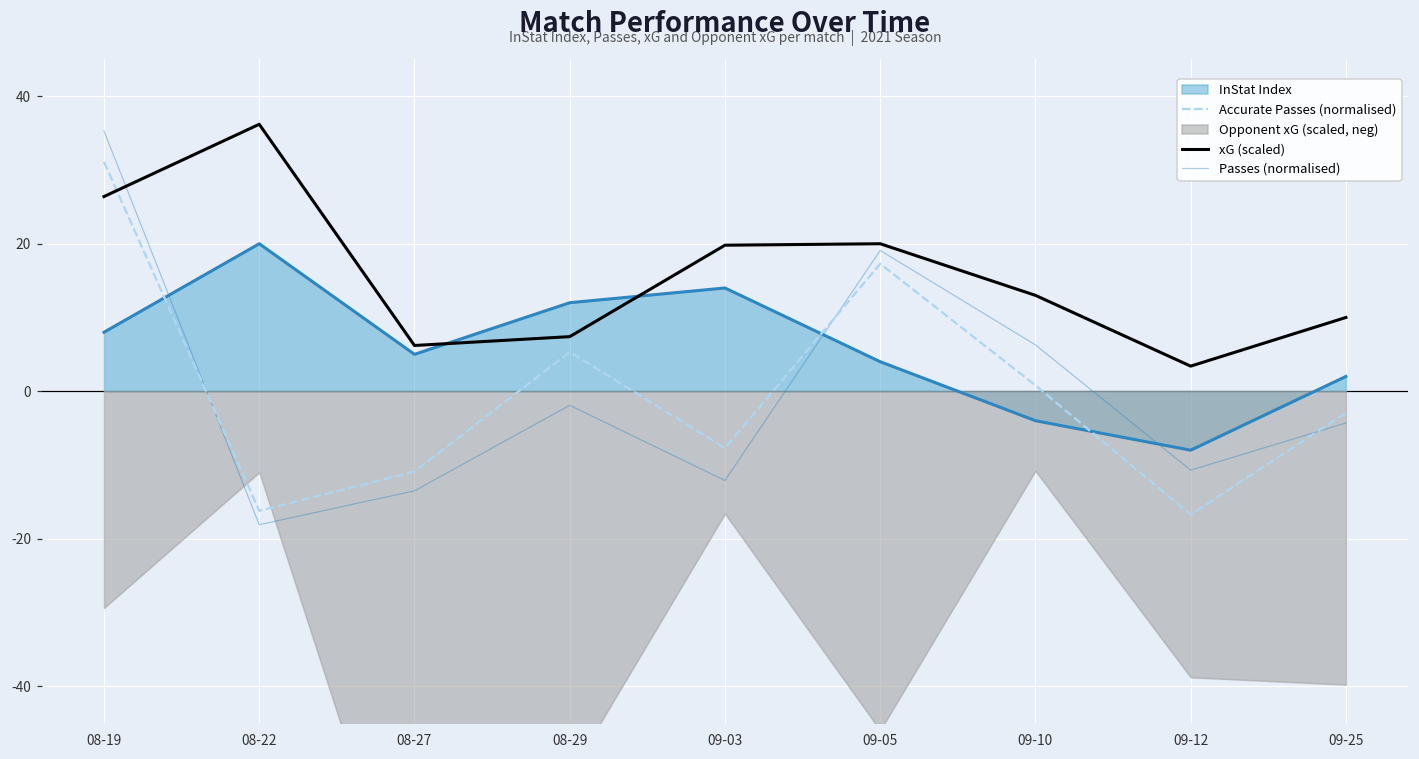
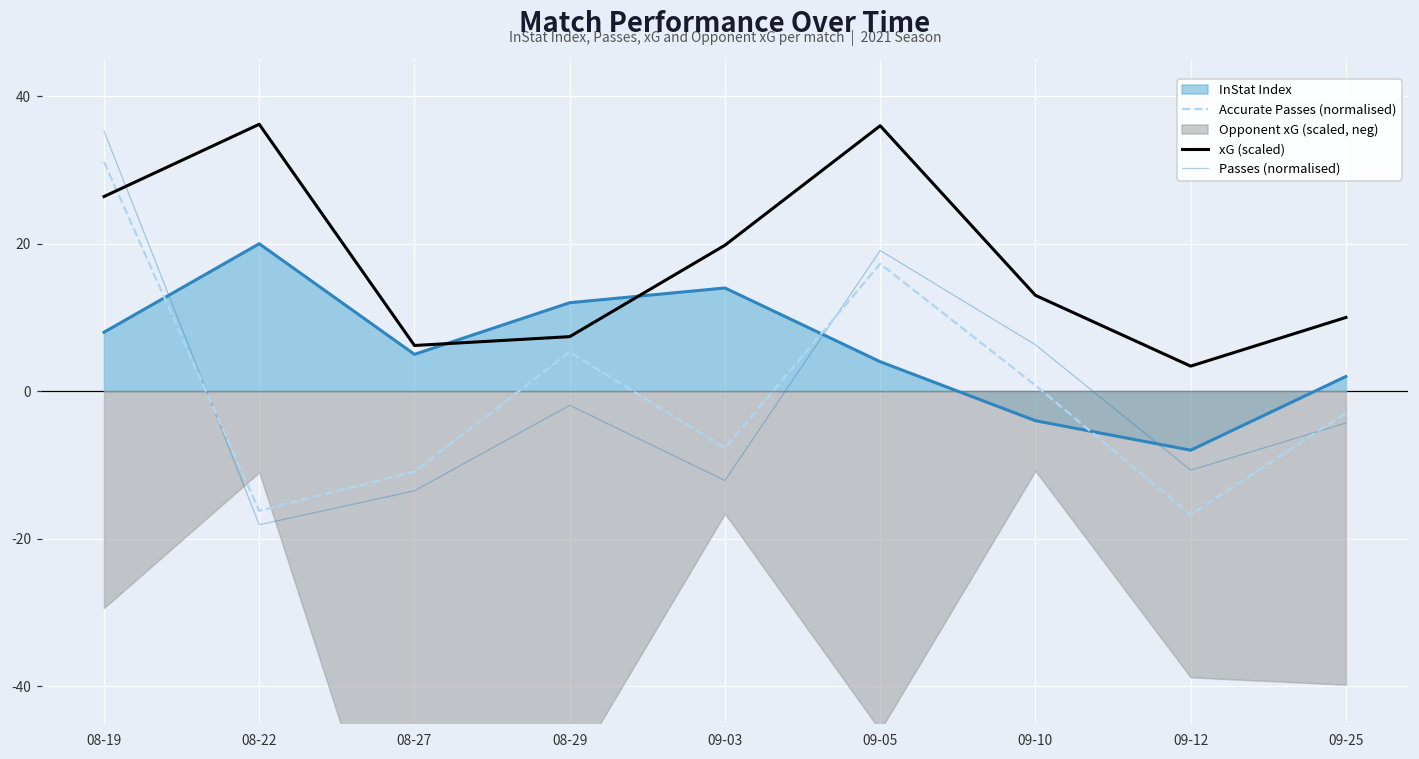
  {
    "xG (scaled)": {
      "08-19": 26,
      "08-22": 36,
      "08-27": 6,
      "08-29": 7,
      "09-03": 20,
-     "09-05": 20,
+     "09-05": 36,
      "09-10": 13,
      "09-12": 3,
      "09-25": 10
    }
  }
